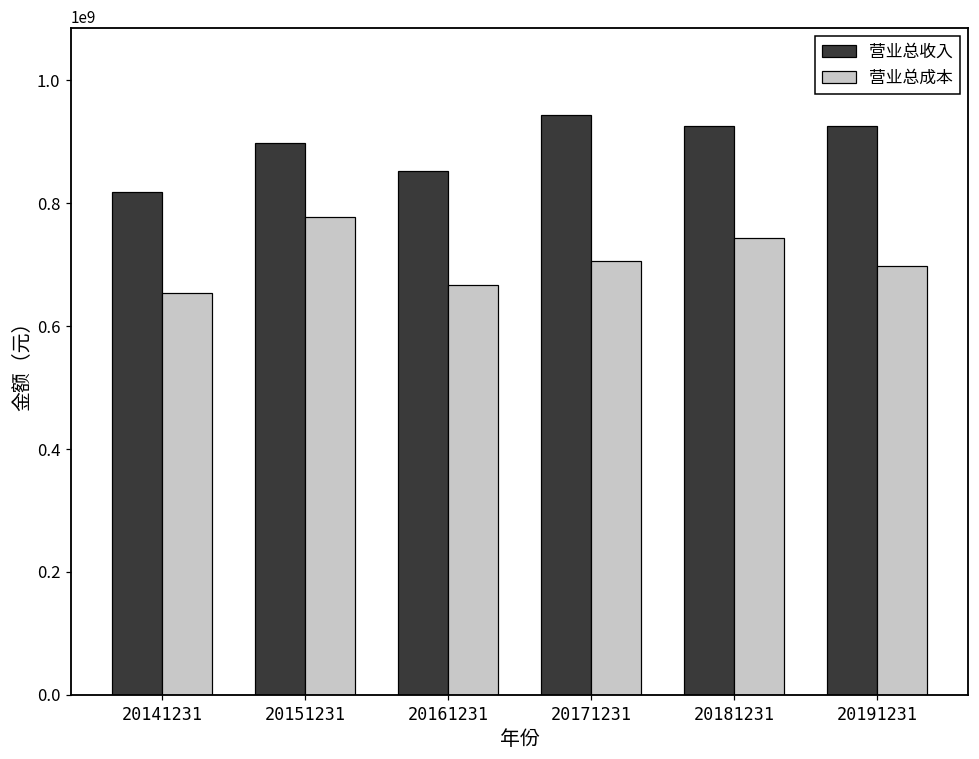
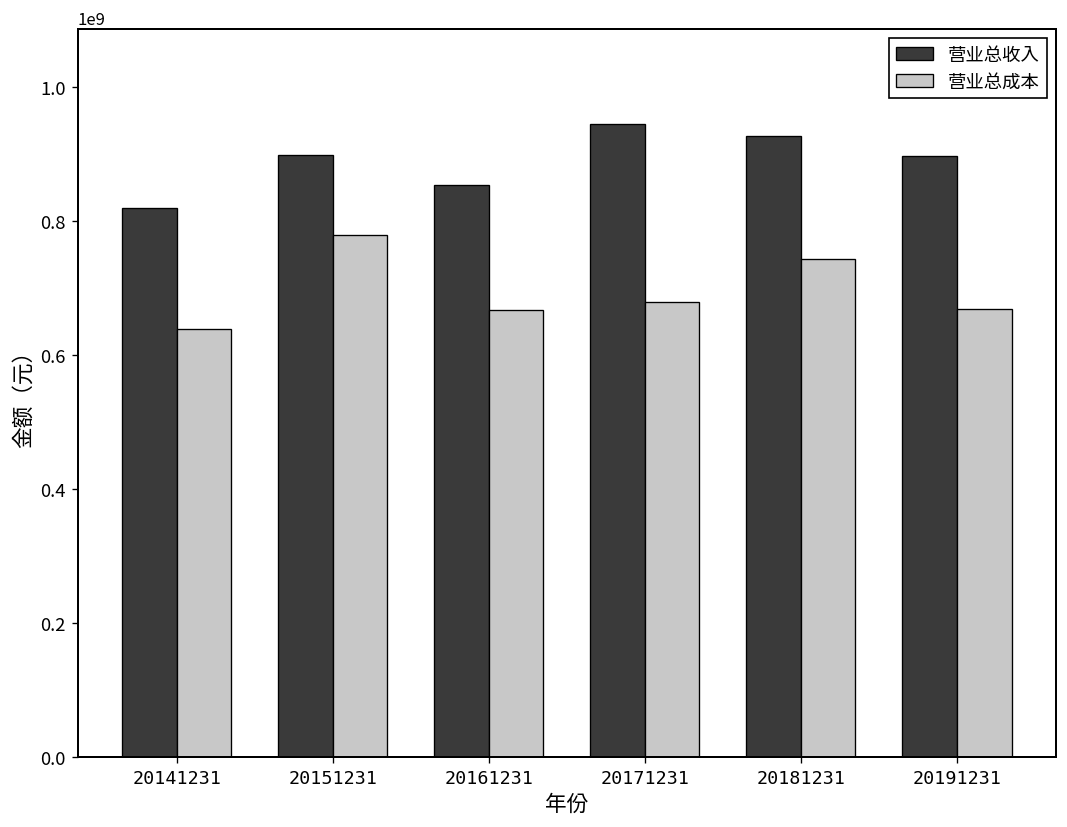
  {
    "营业总收入": {
      "20141231": 820000000,
      "20151231": 900000000,
      "20161231": 850000000,
      "20171231": 940000000,
      "20181231": 930000000,
-     "20191231": 930000000
+     "20191231": 900000000
    },
    "营业总成本": {
-     "20141231": 650000000,
+     "20141231": 640000000,
      "20151231": 780000000,
      "20161231": 670000000,
-     "20171231": 710000000,
+     "20171231": 680000000,
      "20181231": 740000000,
-     "20191231": 700000000
+     "20191231": 670000000
    }
  }
